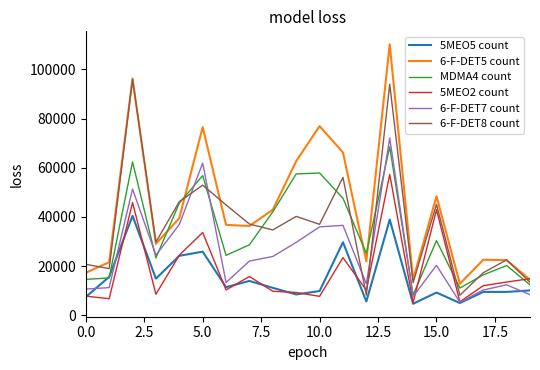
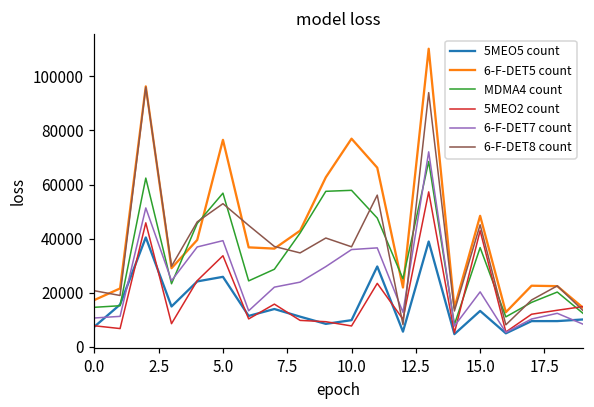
  {
    "5MEO5 count": {
      "5.0": 26000,
      "10.0": 10000,
-     "15.0": 9000
+     "15.0": 13000
    },
    "6-F-DET5 count": {
      "0.0": 17000,
      "5.0": 77000,
      "10.0": 77000,
      "15.0": 48000
    },
    "MDMA4 count": {
      "0.0": 15000,
      "5.0": 57000,
      "10.0": 58000,
-     "15.0": 30000
+     "15.0": 37000
    },
    "5MEO2 count": {
      "5.0": 34000,
      "10.0": 8000,
      "15.0": 43000
    },
    "6-F-DET7 count": {
      "0.0": 11000,
-     "5.0": 62000,
+     "5.0": 39000,
      "15.0": 20000
    },
    "6-F-DET8 count": {
      "0.0": 21000,
      "5.0": 53000,
      "15.0": 45000
    }
  }
